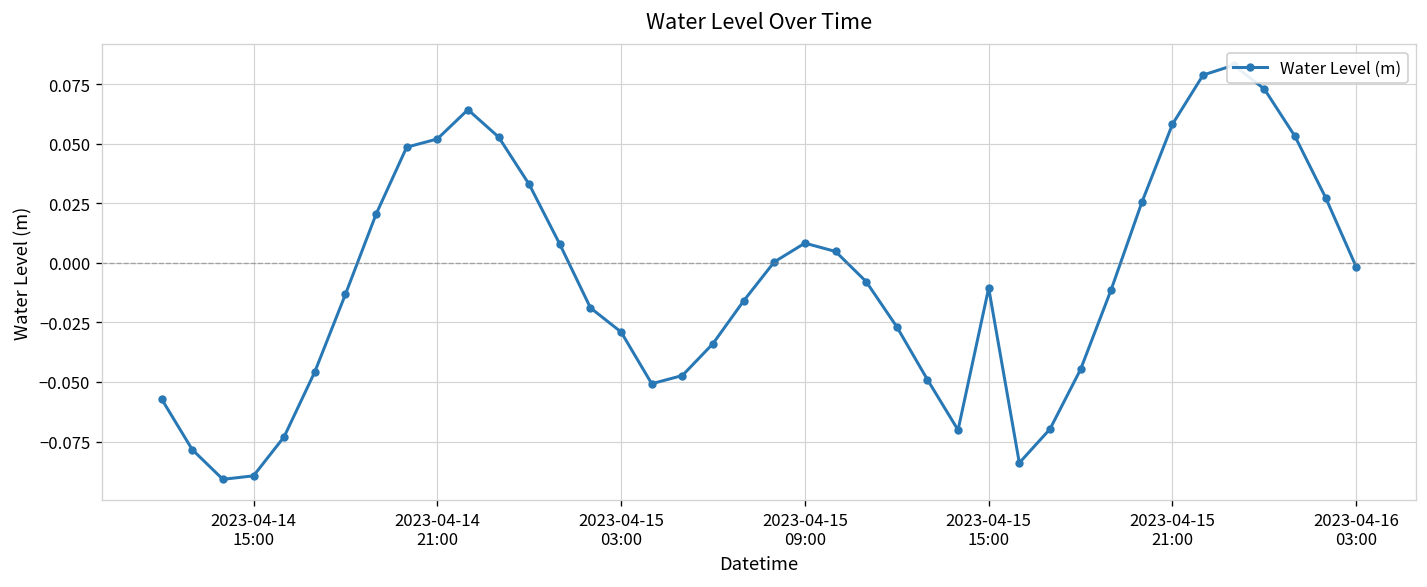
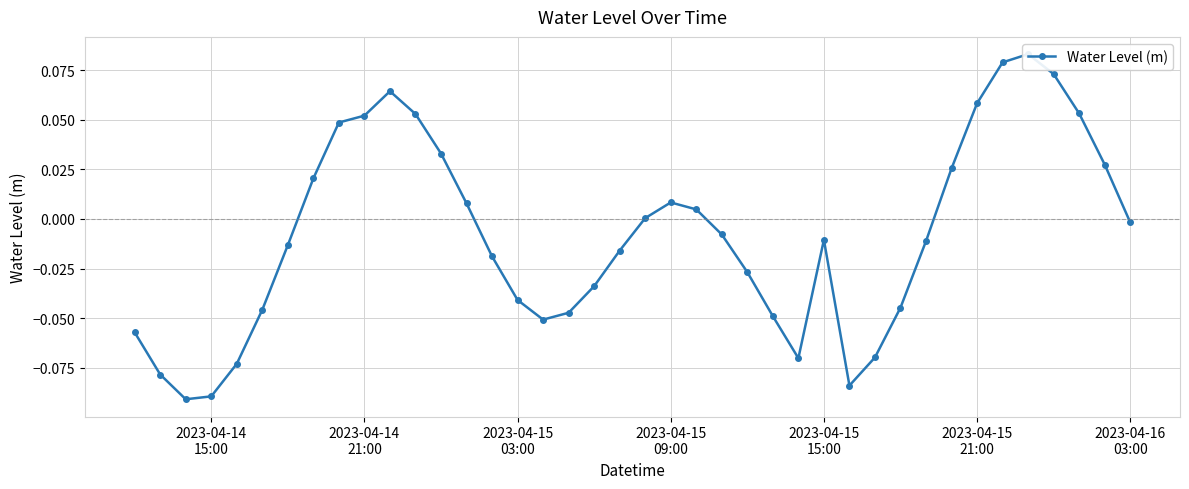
  {
    "2023-04-14 15:00": -0.089,
    "2023-04-14 21:00": 0.052,
-   "2023-04-15 03:00": -0.029,
+   "2023-04-15 03:00": -0.041,
    "2023-04-15 09:00": 0.008,
    "2023-04-15 15:00": -0.011,
    "2023-04-15 21:00": 0.058,
    "2023-04-16 03:00": -0.002
  }
